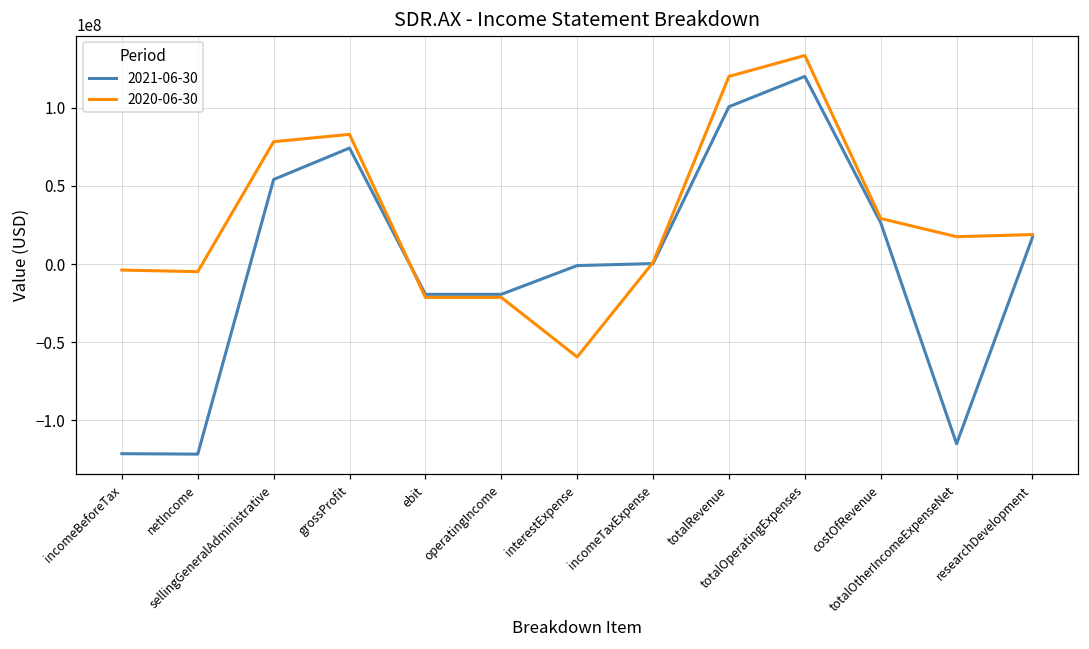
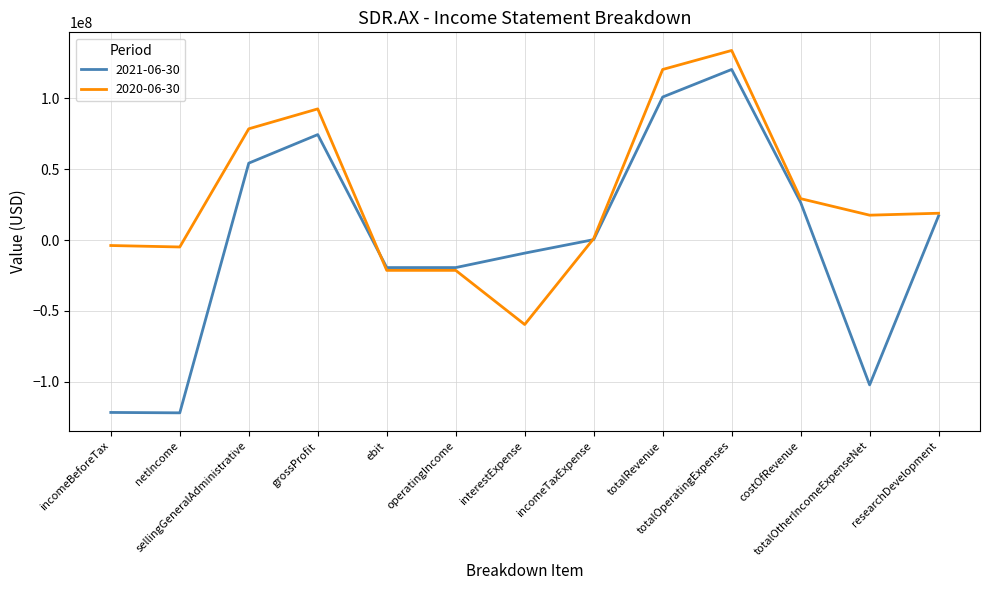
  {
    "2021-06-30": {
      "incomeBeforeTax": -121000000,
      "netIncome": -122000000,
      "sellingGeneralAdministrative": 54000000,
      "grossProfit": 74000000,
      "ebit": -19000000,
      "operatingIncome": -19000000,
-     "interestExpense": -1000000,
+     "interestExpense": -9000000,
      "totalRevenue": 101000000,
      "totalOperatingExpenses": 120000000,
      "costOfRevenue": 26000000,
-     "totalOtherIncomeExpenseNet": -115000000,
+     "totalOtherIncomeExpenseNet": -102000000,
      "researchDevelopment": 17000000
    },
    "2020-06-30": {
      "incomeBeforeTax": -4000000,
      "netIncome": -5000000,
      "sellingGeneralAdministrative": 78000000,
-     "grossProfit": 83000000,
+     "grossProfit": 92000000,
      "ebit": -21000000,
      "operatingIncome": -21000000,
      "interestExpense": -60000000,
      "totalRevenue": 120000000,
      "totalOperatingExpenses": 134000000,
      "costOfRevenue": 29000000,
      "totalOtherIncomeExpenseNet": 18000000,
      "researchDevelopment": 19000000
    }
  }
